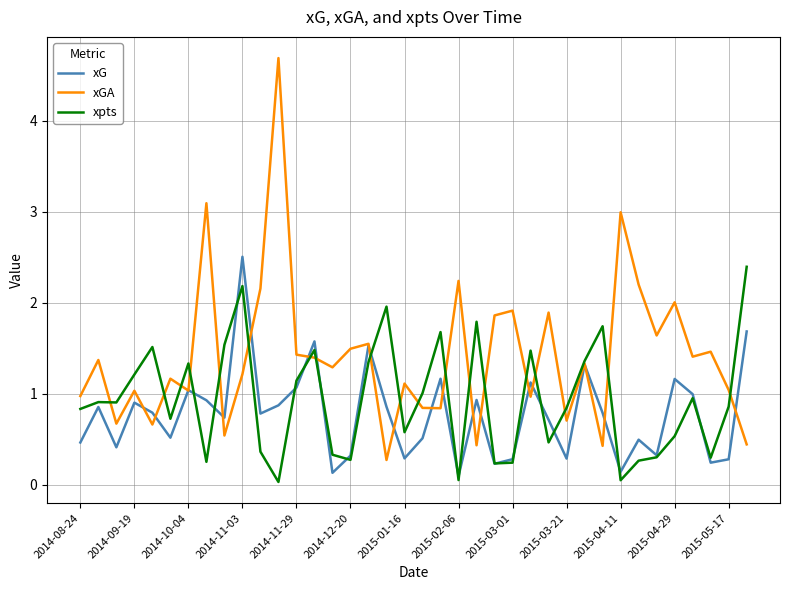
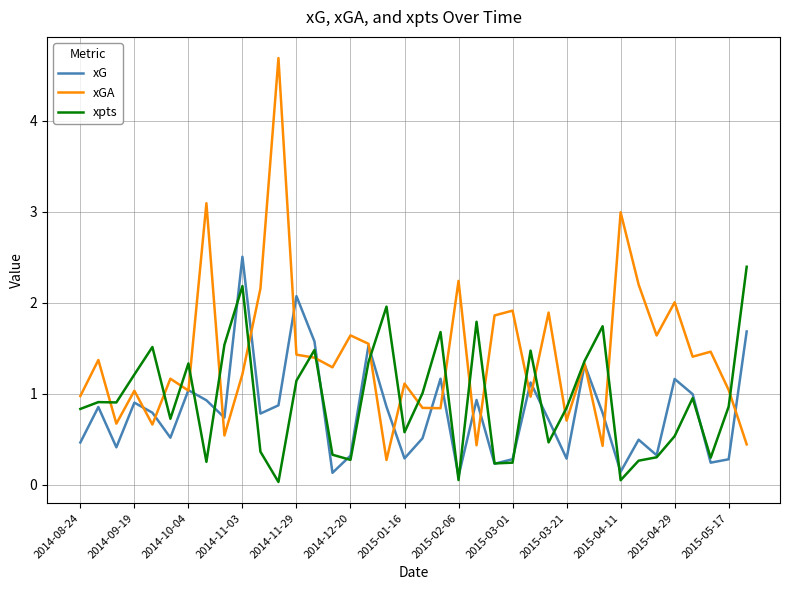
  {
    "xG": {
      "2014-08-24": 0.5,
      "2014-09-19": 0.9,
      "2014-11-03": 2.5,
-     "2014-11-29": 1.1,
+     "2014-11-29": 2.1,
      "2014-12-20": 0.3,
      "2015-01-16": 0.3,
      "2015-02-06": 0.1,
      "2015-03-01": 0.3,
      "2015-03-21": 0.3,
      "2015-04-11": 0.1,
      "2015-04-29": 1.2,
      "2015-05-17": 0.3
    },
    "xGA": {
      "2014-08-24": 1.0,
      "2014-09-19": 1.0,
      "2014-11-03": 1.2,
      "2014-11-29": 1.4,
-     "2014-12-20": 1.5,
+     "2014-12-20": 1.6,
      "2015-01-16": 1.1,
      "2015-02-06": 2.2,
      "2015-03-01": 1.9,
      "2015-03-21": 0.7,
      "2015-04-11": 3.0,
      "2015-04-29": 2.0,
      "2015-05-17": 1.0
    },
    "xpts": {
      "2014-08-24": 0.8,
      "2014-09-19": 1.2,
      "2014-10-04": 1.3,
      "2014-11-03": 2.2,
      "2014-11-29": 1.1,
      "2014-12-20": 0.3,
      "2015-01-16": 0.6,
      "2015-02-06": 0.1,
      "2015-03-01": 0.2,
      "2015-03-21": 0.8,
      "2015-04-11": 0.1,
      "2015-04-29": 0.5,
      "2015-05-17": 0.9
    }
  }
